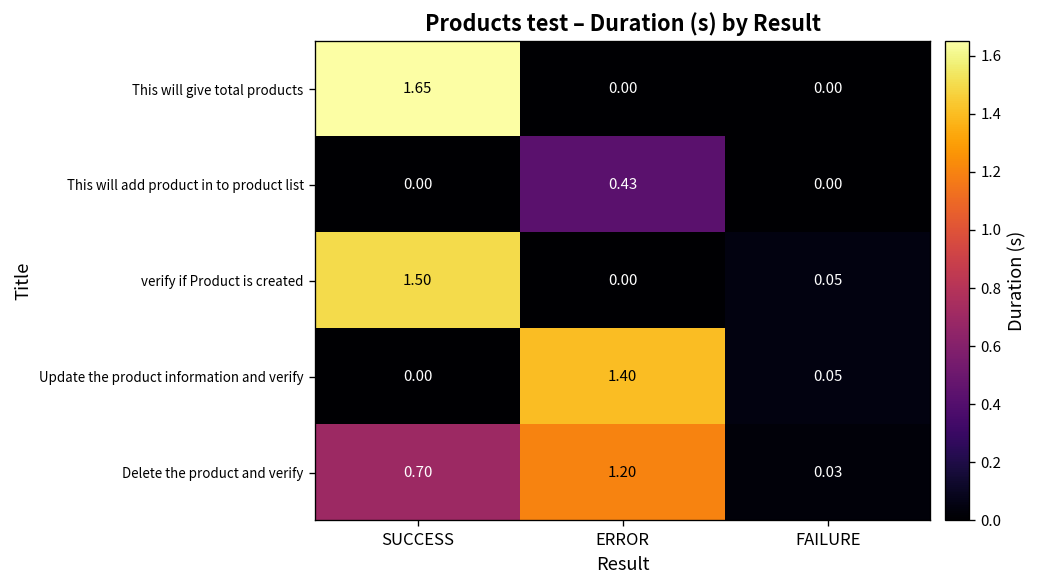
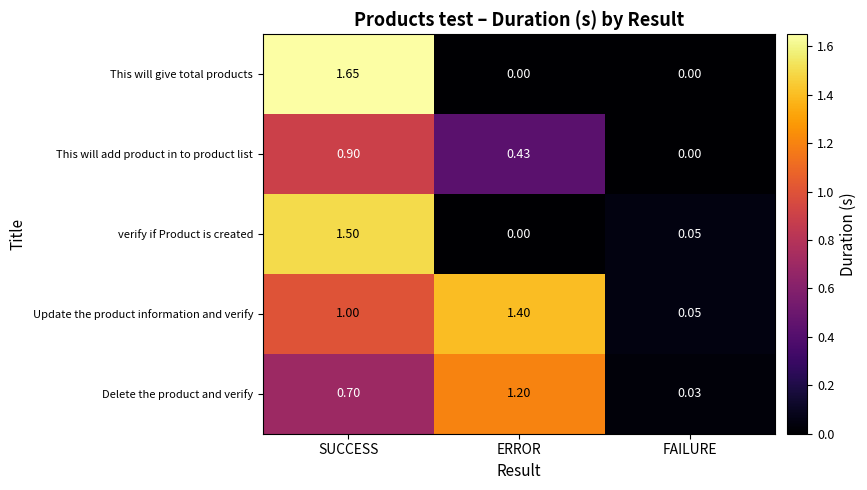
  {
    "This will give total products": {
      "SUCCESS": 1.65,
      "ERROR": 0.00,
      "FAILURE": 0.00
    },
    "This will add product in to product list": {
-     "SUCCESS": 0.00,
+     "SUCCESS": 0.90,
      "ERROR": 0.43,
      "FAILURE": 0.00
    },
    "verify if Product is created": {
      "SUCCESS": 1.50,
      "ERROR": 0.00,
      "FAILURE": 0.05
    },
    "Update the product information and verify": {
-     "SUCCESS": 0.00,
+     "SUCCESS": 1.00,
      "ERROR": 1.40,
      "FAILURE": 0.05
    },
    "Delete the product and verify": {
      "SUCCESS": 0.70,
      "ERROR": 1.20,
      "FAILURE": 0.03
    }
  }
